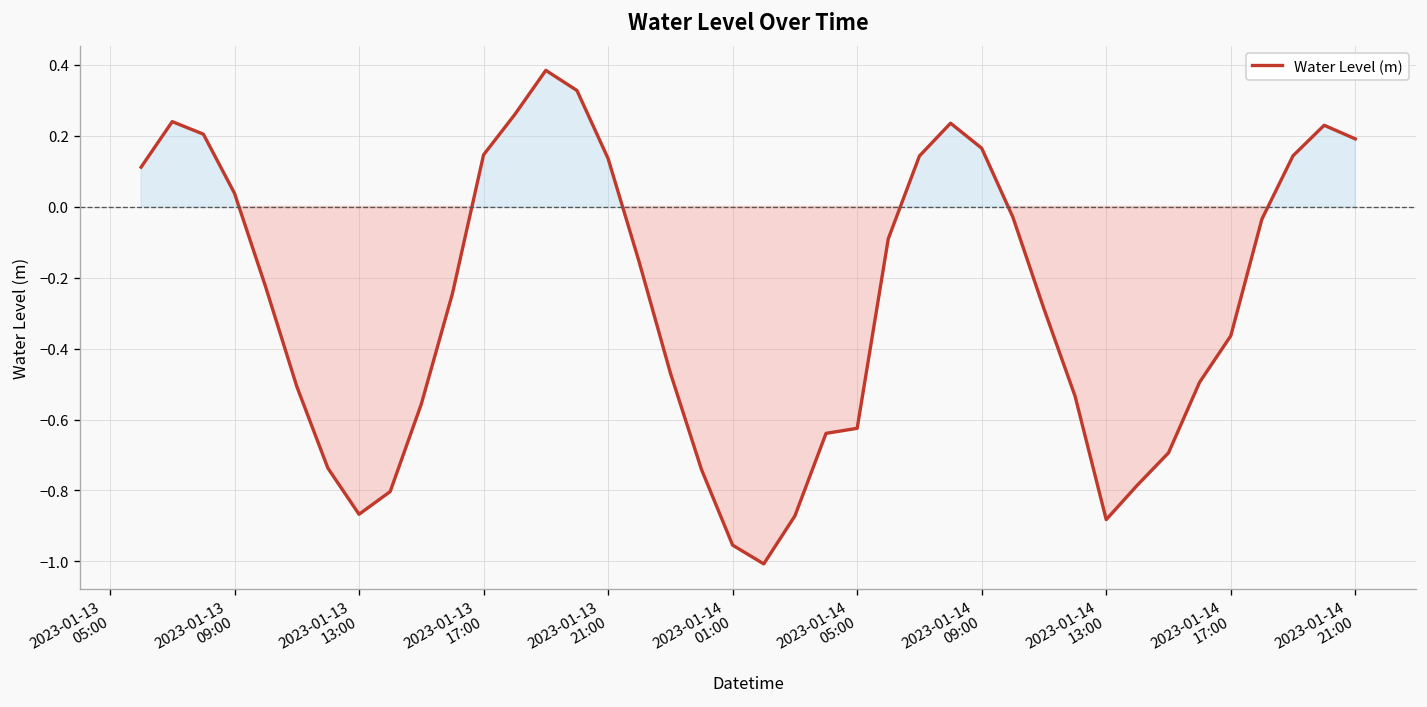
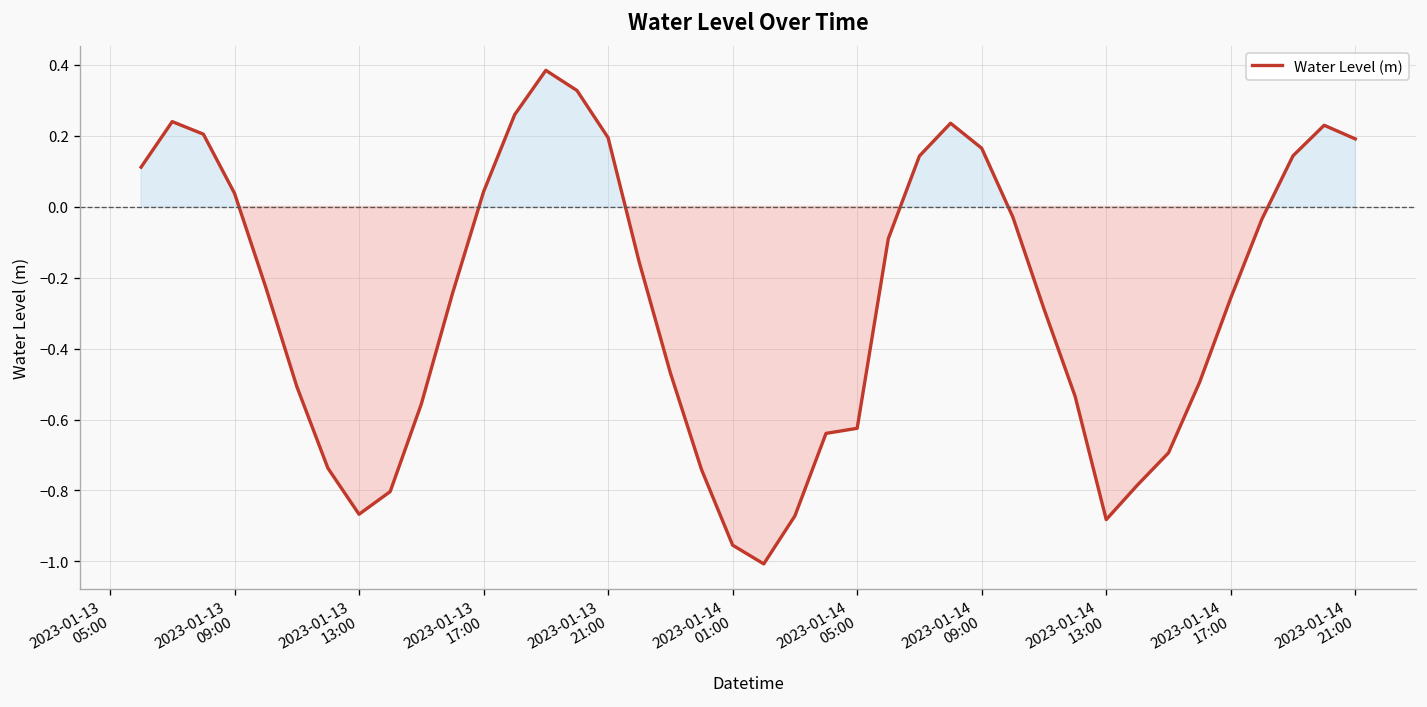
  {
    "2023-01-13 09:00": 0.04,
    "2023-01-13 13:00": -0.87,
-   "2023-01-13 17:00": 0.15,
-   "2023-01-13 21:00": 0.14,
+   "2023-01-13 17:00": 0.04,
+   "2023-01-13 21:00": 0.19,
    "2023-01-14 01:00": -0.95,
    "2023-01-14 05:00": -0.62,
    "2023-01-14 09:00": 0.16,
    "2023-01-14 13:00": -0.88,
-   "2023-01-14 17:00": -0.36,
+   "2023-01-14 17:00": -0.26,
    "2023-01-14 21:00": 0.19
  }
